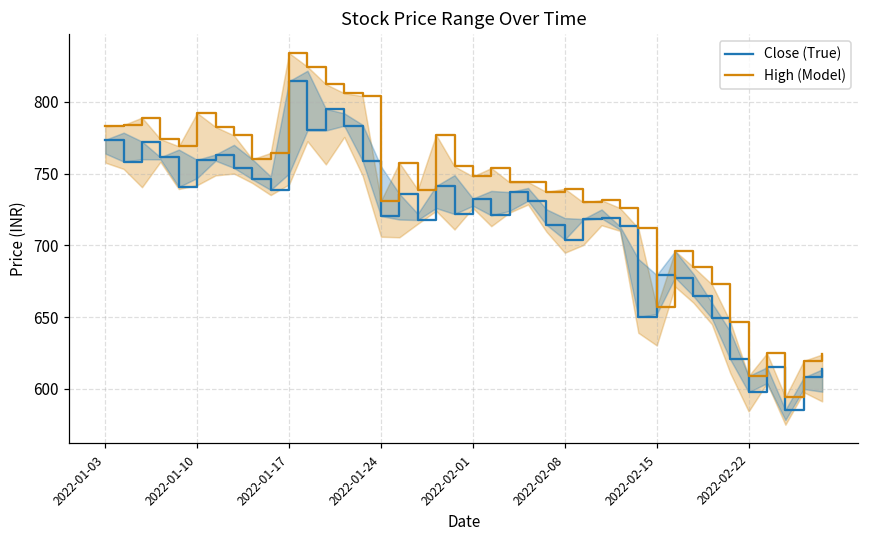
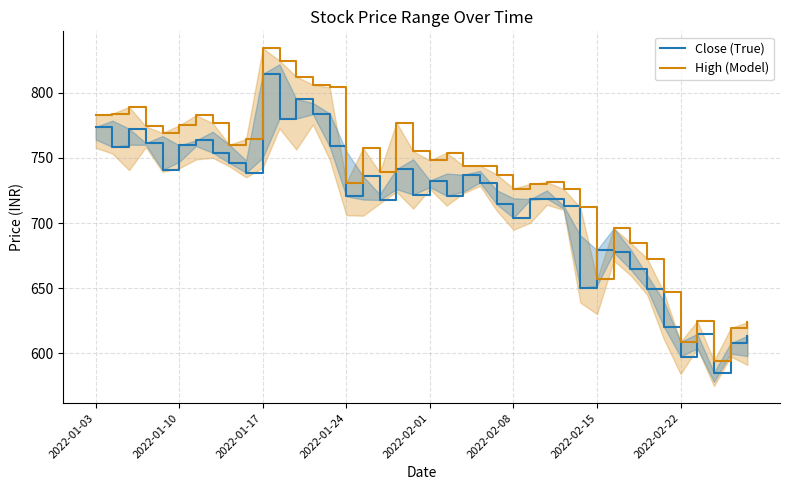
  {
    "High (Model)": {
      "2022-01-03": 783,
-     "2022-01-10": 792,
+     "2022-01-10": 775,
      "2022-01-17": 834,
      "2022-01-24": 731,
      "2022-02-01": 748,
-     "2022-02-08": 739,
+     "2022-02-08": 726,
      "2022-02-15": 657
    }
  }
